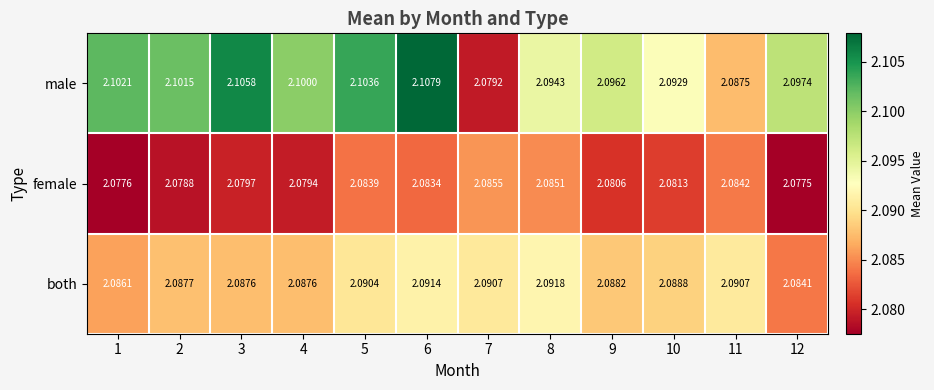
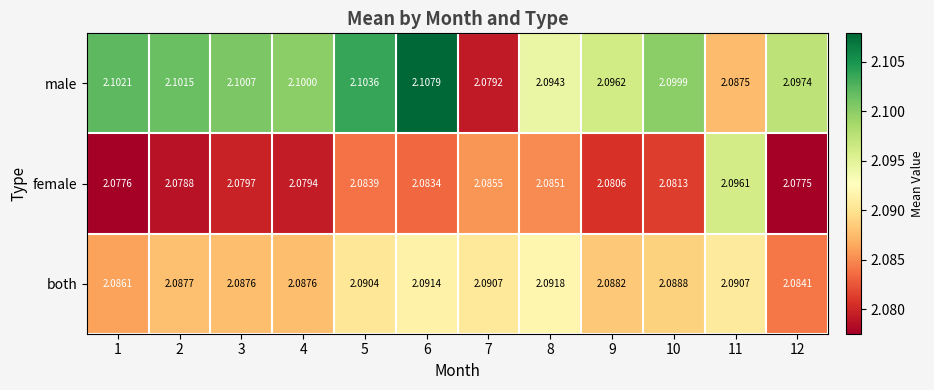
  {
    "male": {
      "1": 2.1021,
      "2": 2.1015,
-     "3": 2.1058,
+     "3": 2.1007,
      "4": 2.1000,
      "5": 2.1036,
      "6": 2.1079,
      "7": 2.0792,
      "8": 2.0943,
      "9": 2.0962,
-     "10": 2.0929,
+     "10": 2.0999,
      "11": 2.0875,
      "12": 2.0974
    },
    "female": {
      "1": 2.0776,
      "2": 2.0788,
      "3": 2.0797,
      "4": 2.0794,
      "5": 2.0839,
      "6": 2.0834,
      "7": 2.0855,
      "8": 2.0851,
      "9": 2.0806,
      "10": 2.0813,
-     "11": 2.0842,
+     "11": 2.0961,
      "12": 2.0775
    },
    "both": {
      "1": 2.0861,
      "2": 2.0877,
      "3": 2.0876,
      "4": 2.0876,
      "5": 2.0904,
      "6": 2.0914,
      "7": 2.0907,
      "8": 2.0918,
      "9": 2.0882,
      "10": 2.0888,
      "11": 2.0907,
      "12": 2.0841
    }
  }
